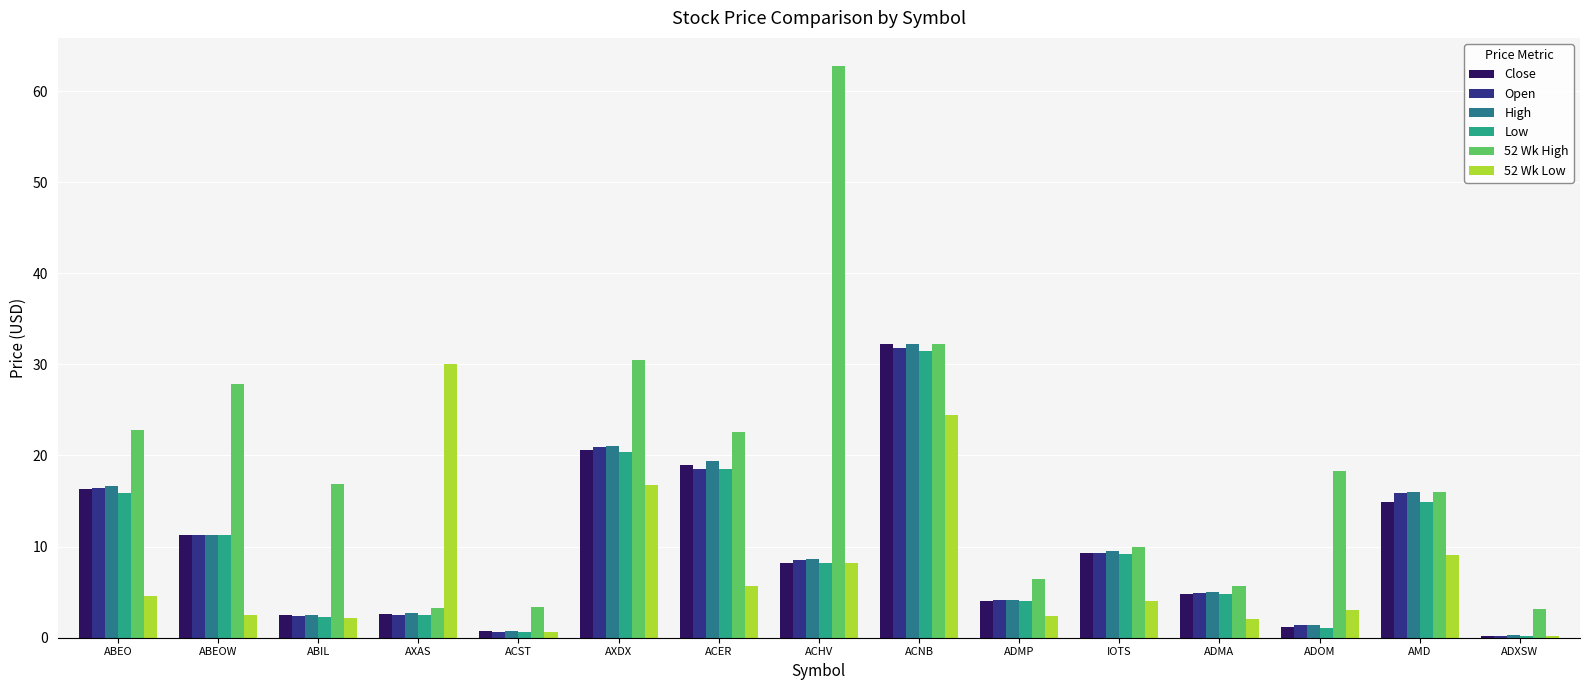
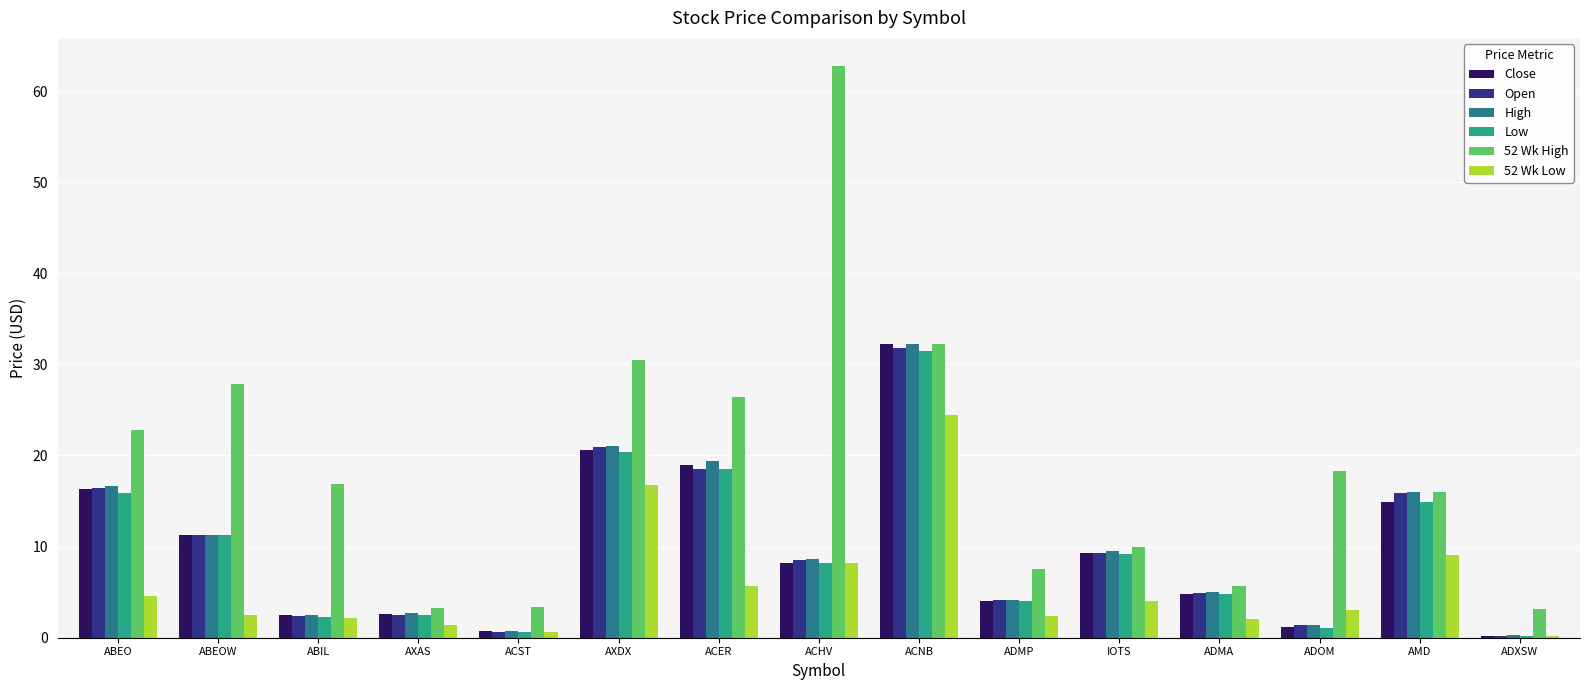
  {
    "52 Wk High": {
      "ABEO": 23,
      "ABEOW": 28,
      "ABIL": 17,
      "AXAS": 3,
      "ACST": 3,
      "AXDX": 30,
-     "ACER": 23,
+     "ACER": 26,
      "ACHV": 63,
      "ACNB": 32,
-     "ADMP": 6,
+     "ADMP": 8,
      "IOTS": 10,
      "ADMA": 6,
      "ADOM": 18,
      "AMD": 16,
      "ADXSW": 3
    },
    "52 Wk Low": {
      "ABEO": 5,
      "ABEOW": 3,
      "ABIL": 2,
-     "AXAS": 30,
+     "AXAS": 1,
      "ACST": 1,
      "AXDX": 17,
      "ACER": 6,
      "ACHV": 8,
      "ACNB": 24,
      "ADMP": 2,
      "IOTS": 4,
      "ADMA": 2,
      "ADOM": 3,
      "AMD": 9
    }
  }
